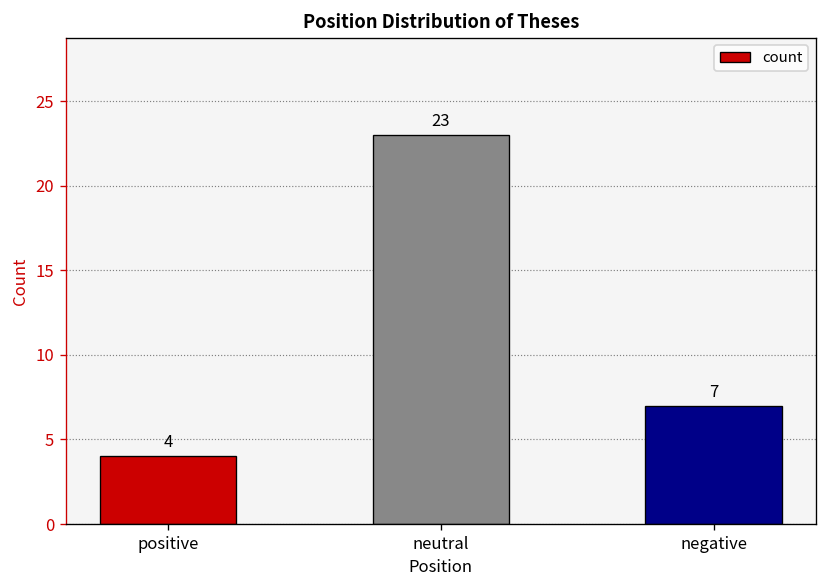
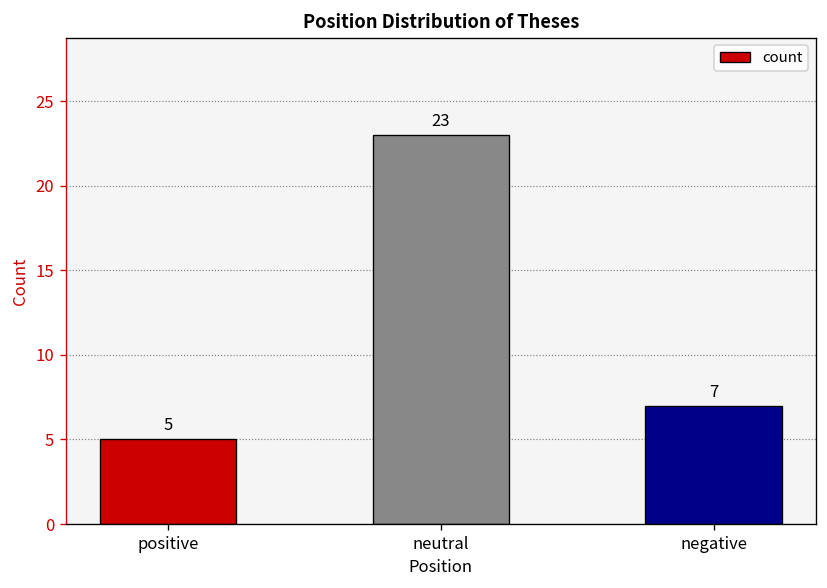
  {
-   "positive": 4,
+   "positive": 5,
    "neutral": 23,
    "negative": 7
  }
